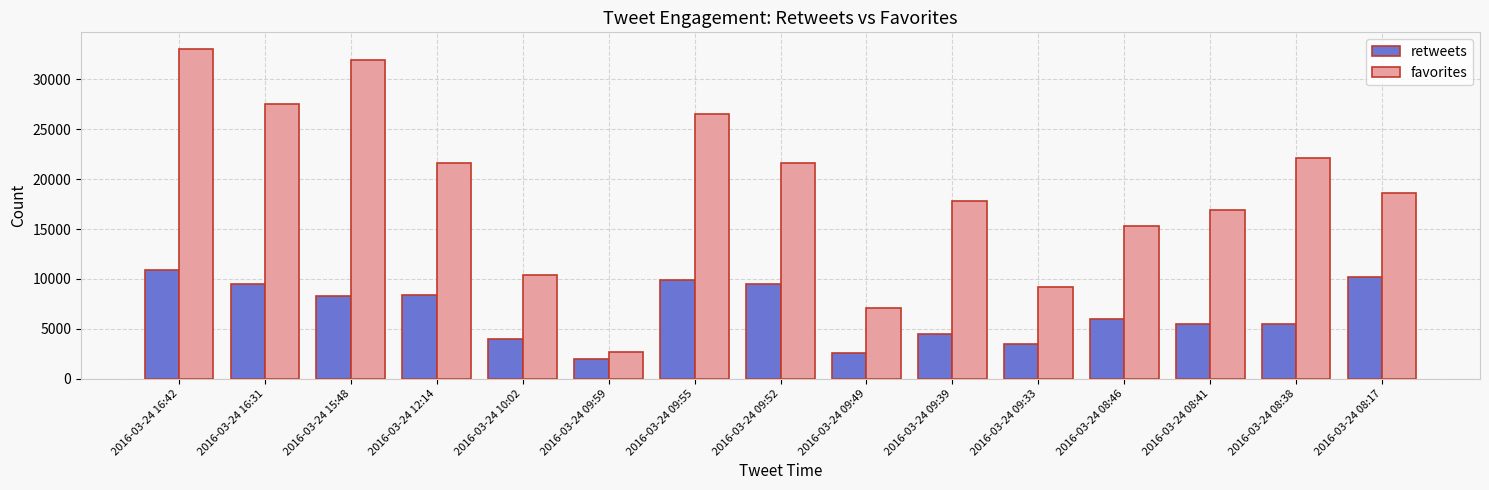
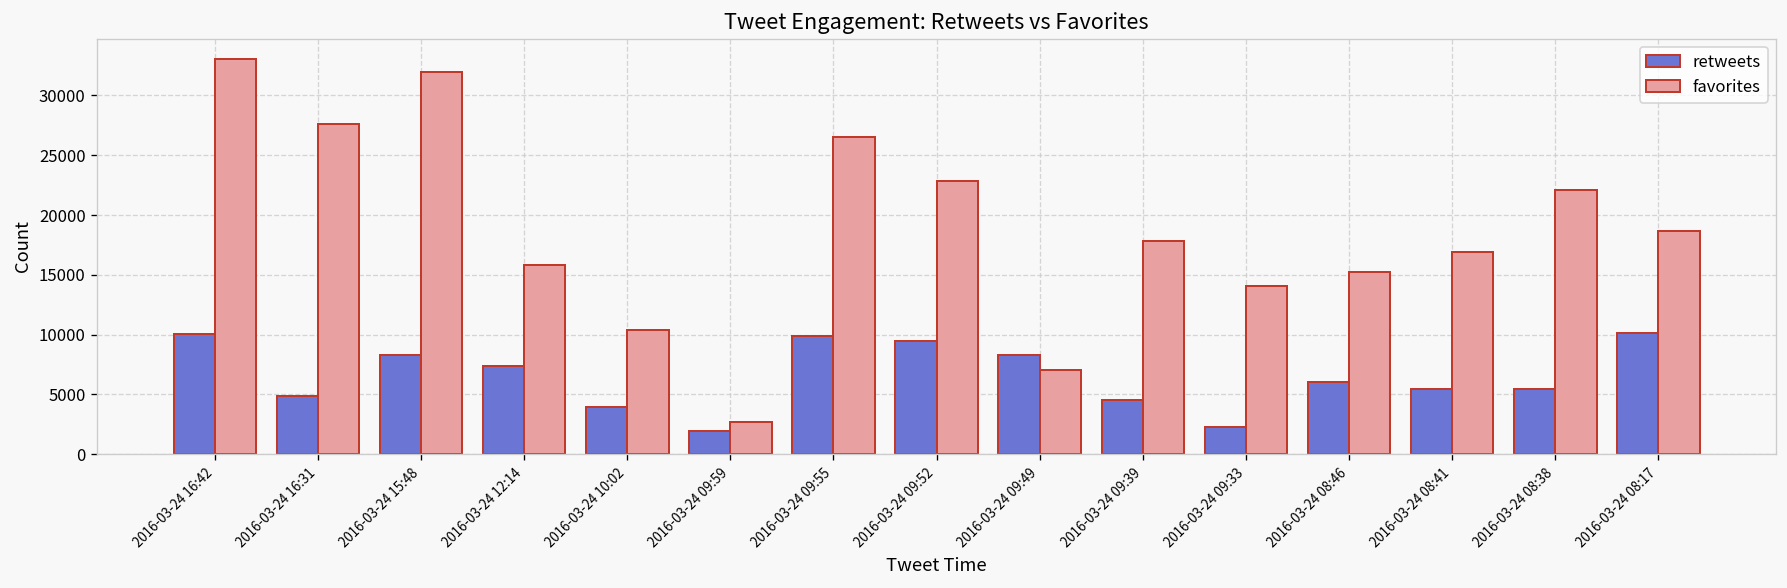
  {
    "retweets": {
-     "2016-03-24 16:42": 11000,
-     "2016-03-24 16:31": 9000,
+     "2016-03-24 16:42": 10000,
+     "2016-03-24 16:31": 5000,
      "2016-03-24 15:48": 8000,
-     "2016-03-24 12:14": 8000,
+     "2016-03-24 12:14": 7000,
      "2016-03-24 10:02": 4000,
      "2016-03-24 09:59": 2000,
      "2016-03-24 09:55": 10000,
      "2016-03-24 09:52": 10000,
-     "2016-03-24 09:49": 3000,
+     "2016-03-24 09:49": 8000,
      "2016-03-24 09:39": 4000,
-     "2016-03-24 09:33": 3000,
+     "2016-03-24 09:33": 2000,
      "2016-03-24 08:46": 6000,
      "2016-03-24 08:41": 5000,
      "2016-03-24 08:38": 5000,
      "2016-03-24 08:17": 10000
    },
    "favorites": {
      "2016-03-24 16:42": 33000,
      "2016-03-24 16:31": 28000,
      "2016-03-24 15:48": 32000,
-     "2016-03-24 12:14": 22000,
+     "2016-03-24 12:14": 16000,
      "2016-03-24 10:02": 10000,
      "2016-03-24 09:59": 3000,
      "2016-03-24 09:55": 27000,
-     "2016-03-24 09:52": 22000,
+     "2016-03-24 09:52": 23000,
      "2016-03-24 09:49": 7000,
      "2016-03-24 09:39": 18000,
-     "2016-03-24 09:33": 9000,
+     "2016-03-24 09:33": 14000,
      "2016-03-24 08:46": 15000,
      "2016-03-24 08:41": 17000,
      "2016-03-24 08:38": 22000,
      "2016-03-24 08:17": 19000
    }
  }
